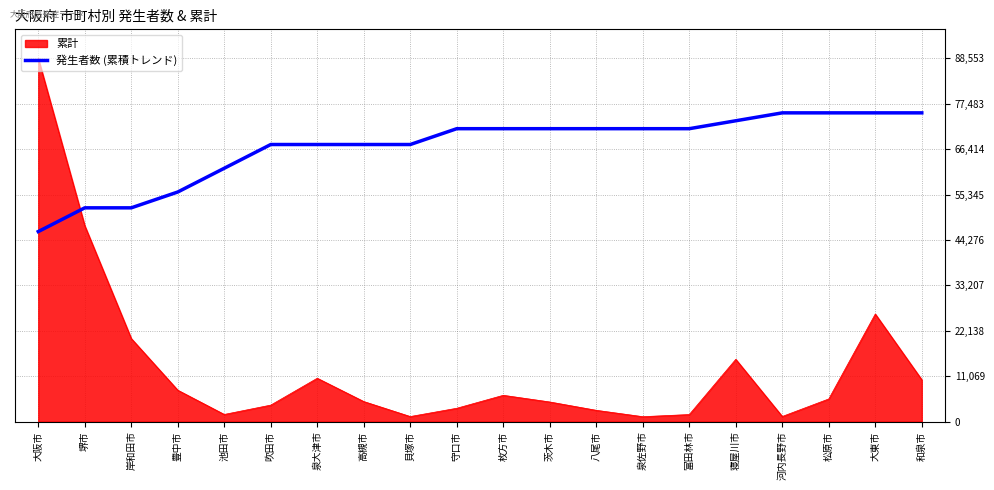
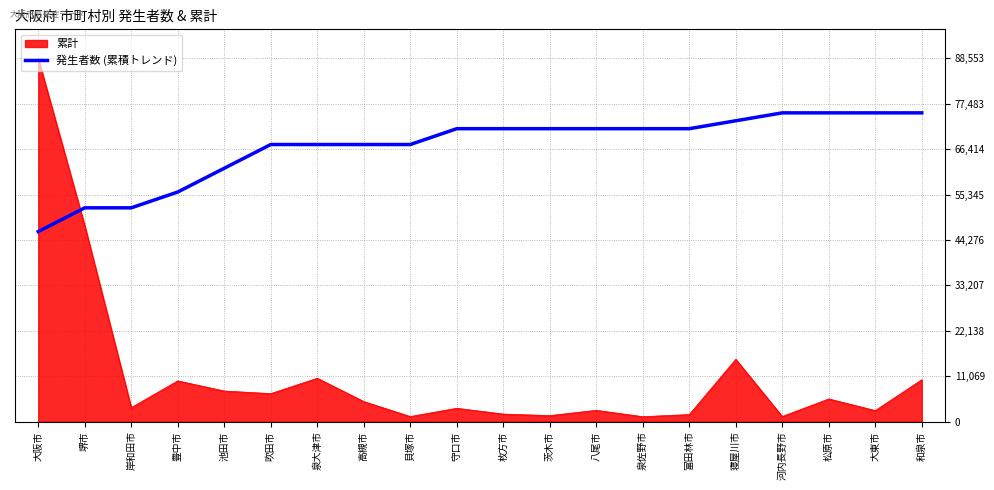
  {
    "累計": {
      "堺市": "48,000",
-     "岸和田市": "20,000",
-     "豊中市": "8,000",
-     "池田市": "2,000",
-     "吹田市": "4,000",
+     "岸和田市": "3,000",
+     "豊中市": "10,000",
+     "池田市": "7,000",
+     "吹田市": "7,000",
      "泉大津市": "11,000",
      "高槻市": "5,000",
      "貝塚市": "1,000",
      "守口市": "3,000",
-     "枚方市": "6,000",
-     "茨木市": "5,000",
+     "枚方市": "2,000",
+     "茨木市": "1,000",
      "八尾市": "3,000",
      "泉佐野市": "1,000",
      "富田林市": "2,000",
      "寝屋川市": "15,000",
      "河内長野市": "1,000",
      "松原市": "6,000",
-     "大東市": "26,000",
+     "大東市": "3,000",
      "和泉市": "10,000"
    },
    "発生者数 (累積トレンド)": {
      "大阪市": "46,000",
      "堺市": "52,000",
      "岸和田市": "52,000",
      "豊中市": "56,000",
      "池田市": "62,000",
      "吹田市": "68,000",
      "泉大津市": "68,000",
      "高槻市": "68,000",
      "貝塚市": "68,000",
      "守口市": "71,000",
      "枚方市": "71,000",
      "茨木市": "71,000",
      "八尾市": "71,000",
      "泉佐野市": "71,000",
      "富田林市": "71,000",
      "寝屋川市": "73,000",
      "河内長野市": "75,000",
      "松原市": "75,000",
      "大東市": "75,000",
      "和泉市": "75,000"
    }
  }
